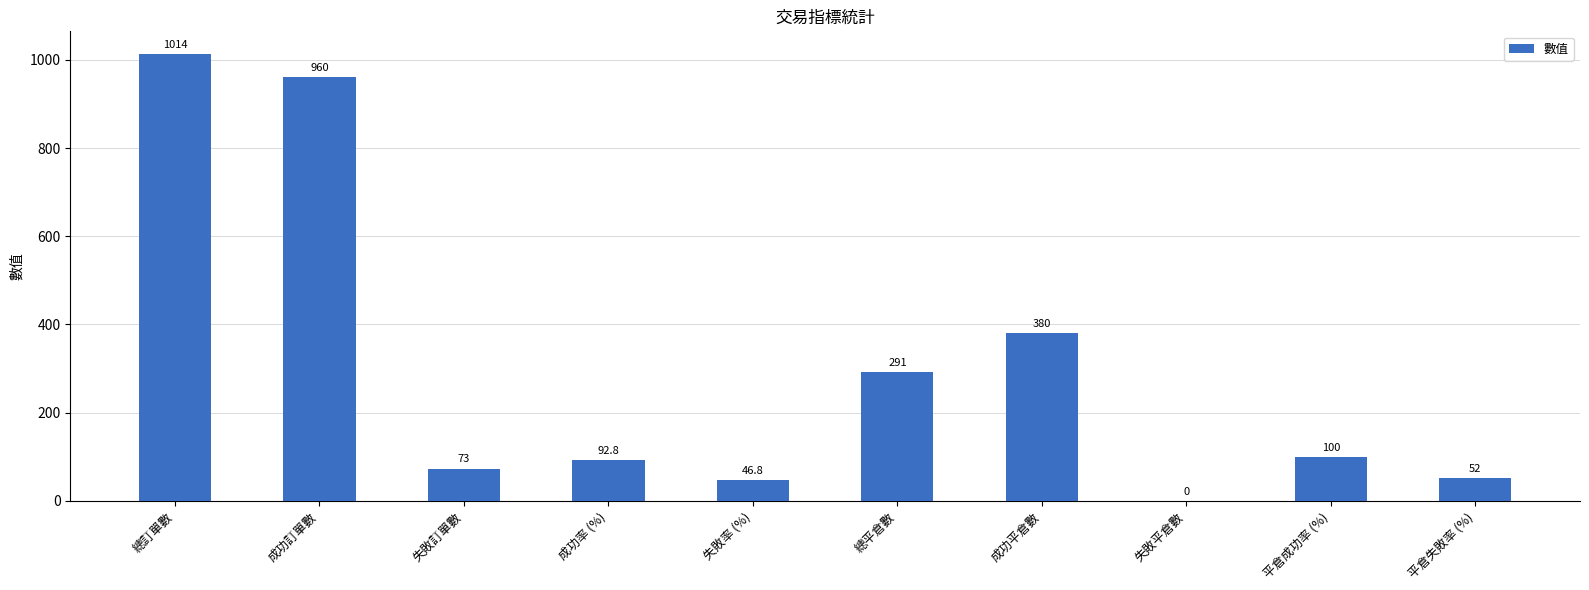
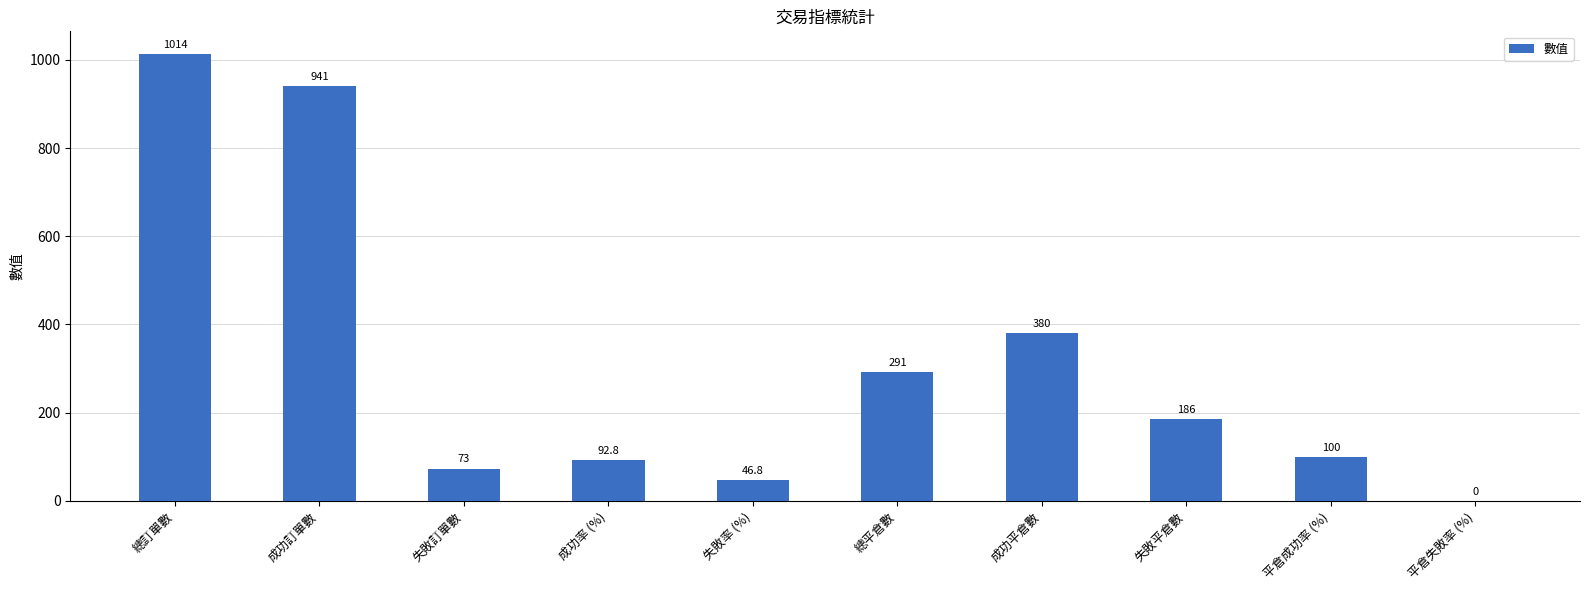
  {
    "總訂單數": 1014,
-   "成功訂單數": 960,
+   "成功訂單數": 941,
    "失敗訂單數": 73,
    "成功率 (%)": 92.8,
    "失敗率 (%)": 46.8,
    "總平倉數": 291,
    "成功平倉數": 380,
-   "失敗平倉數": 0,
+   "失敗平倉數": 186,
    "平倉成功率 (%)": 100,
-   "平倉失敗率 (%)": 52
+   "平倉失敗率 (%)": 0
  }
